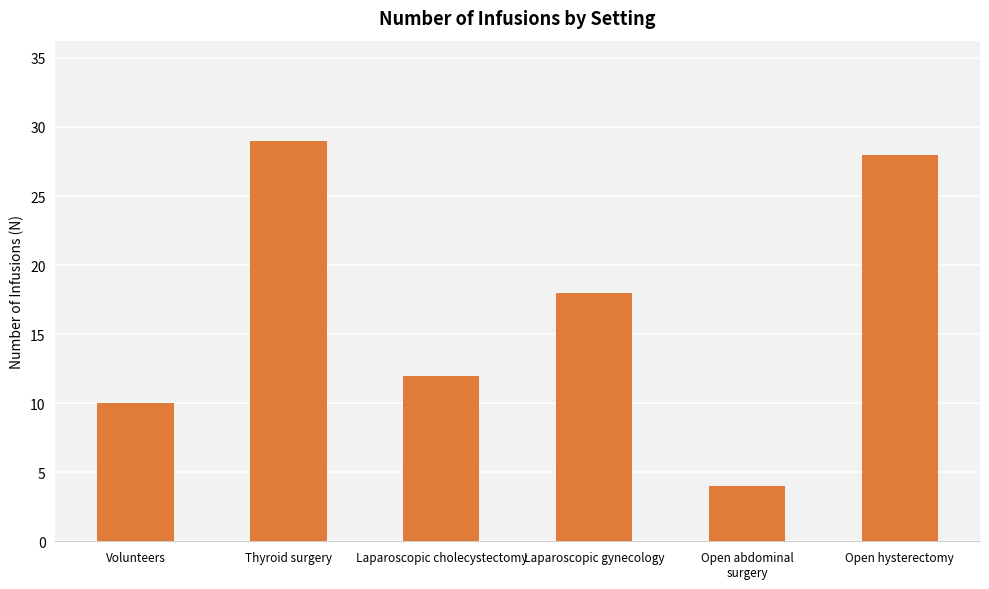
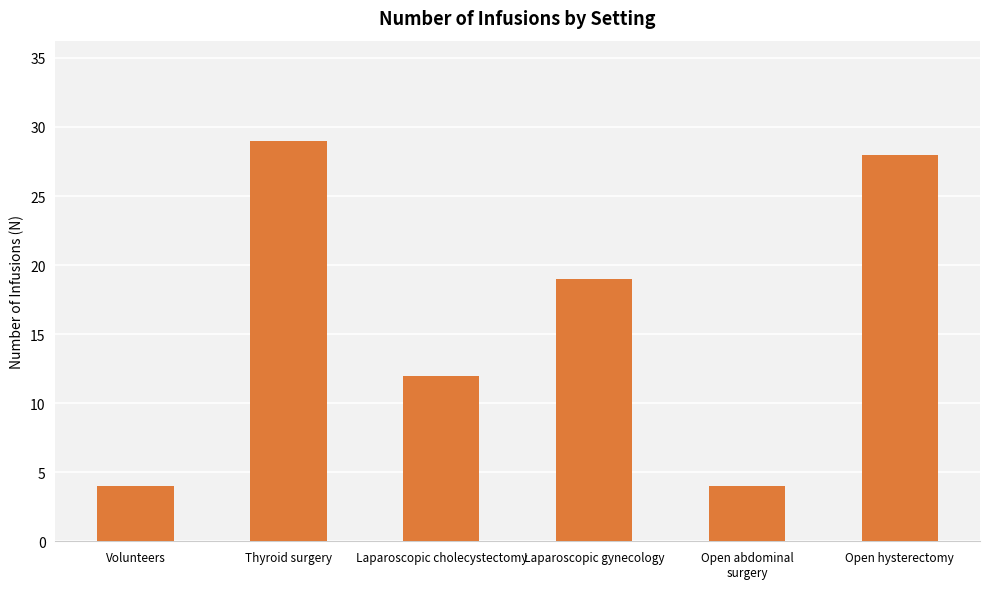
  {
-   "Volunteers": 10,
+   "Volunteers": 4,
    "Thyroid surgery": 29,
    "Laparoscopic cholecystectomy": 12,
-   "Laparoscopic gynecology": 18,
+   "Laparoscopic gynecology": 19,
    "Open abdominal surgery": 4,
    "Open hysterectomy": 28
  }
